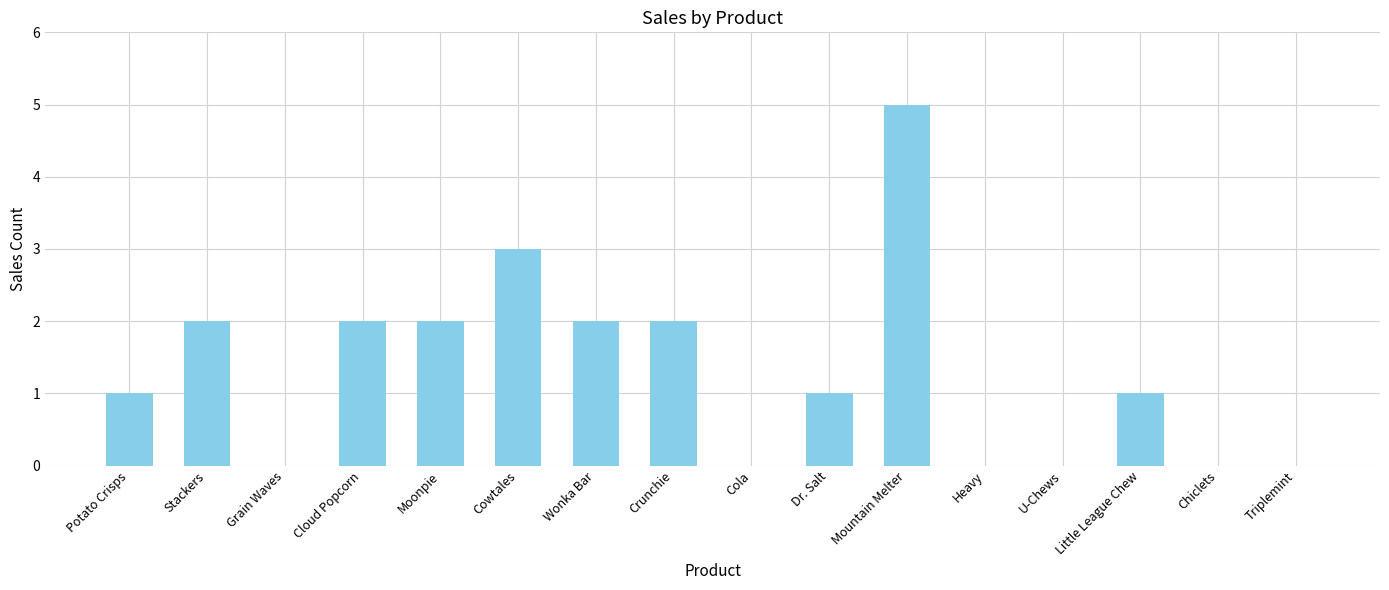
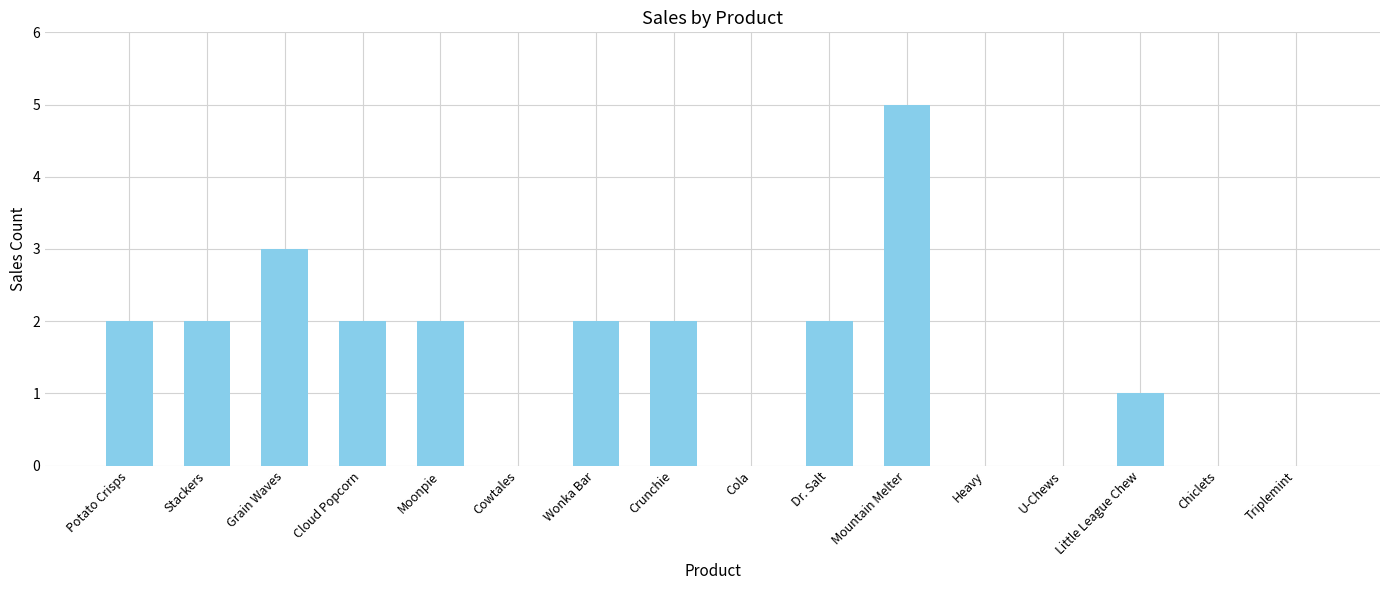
  {
-   "Potato Crisps": 1,
+   "Potato Crisps": 2,
    "Stackers": 2,
-   "Grain Waves": 0,
+   "Grain Waves": 3,
    "Cloud Popcorn": 2,
    "Moonpie": 2,
-   "Cowtales": 3,
+   "Cowtales": 0,
    "Wonka Bar": 2,
    "Crunchie": 2,
    "Cola": 0,
-   "Dr. Salt": 1,
+   "Dr. Salt": 2,
    "Mountain Melter": 5,
    "Heavy": 0,
    "U-Chews": 0,
    "Little League Chew": 1,
    "Chiclets": 0,
    "Triplemint": 0
  }
